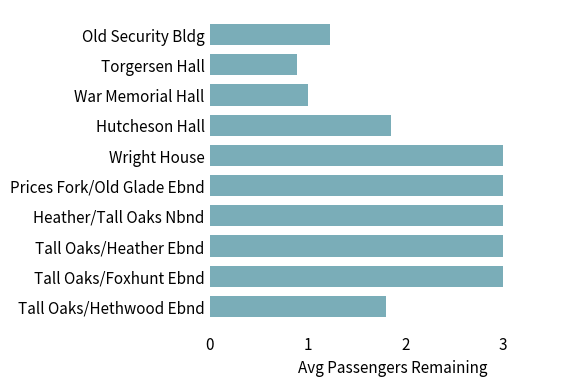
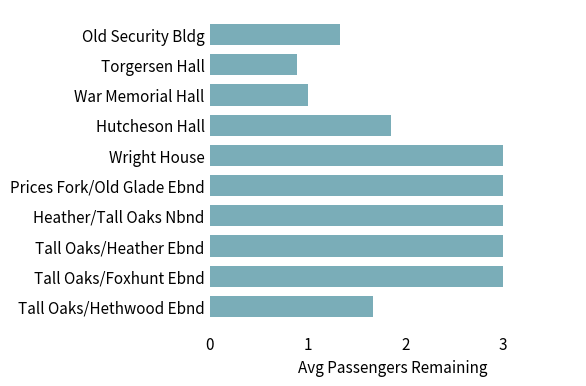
  {
-   "Old Security Bldg": 1.2,
+   "Old Security Bldg": 1.3,
    "Torgersen Hall": 0.9,
    "War Memorial Hall": 1.0,
    "Hutcheson Hall": 1.9,
    "Wright House": 3.0,
    "Prices Fork/Old Glade Ebnd": 3.0,
    "Heather/Tall Oaks Nbnd": 3.0,
    "Tall Oaks/Heather Ebnd": 3.0,
    "Tall Oaks/Foxhunt Ebnd": 3.0,
-   "Tall Oaks/Hethwood Ebnd": 1.8
+   "Tall Oaks/Hethwood Ebnd": 1.7
  }
